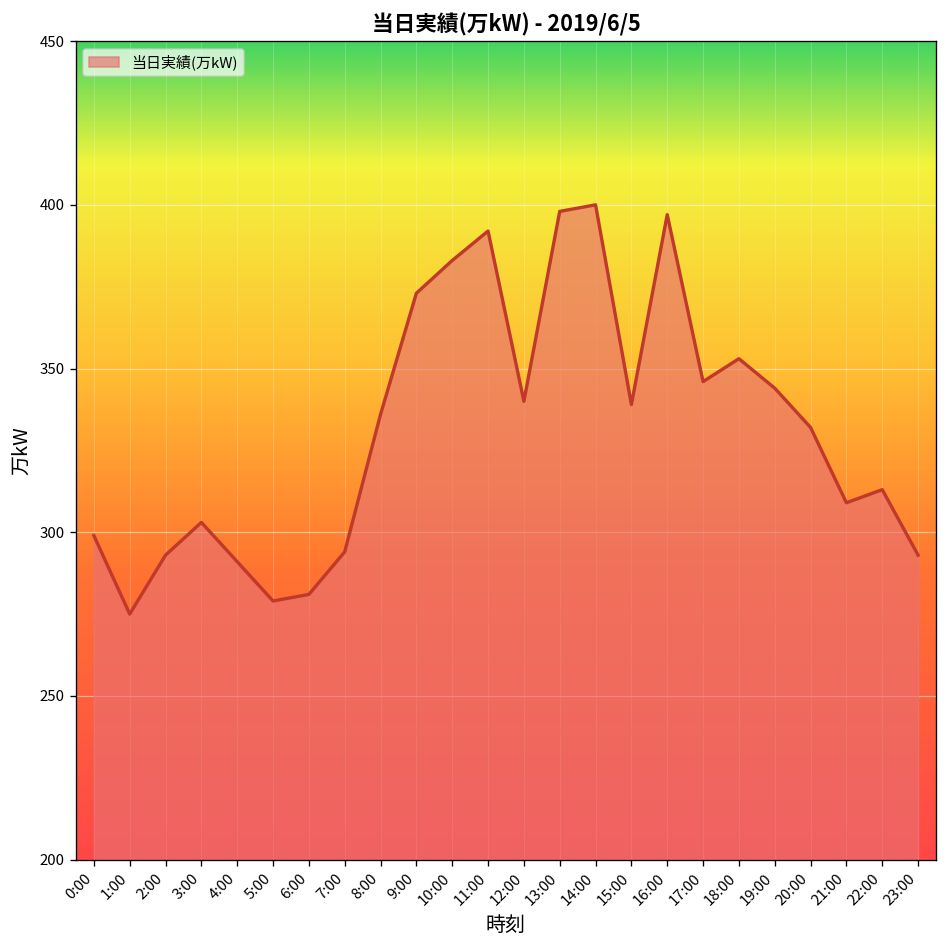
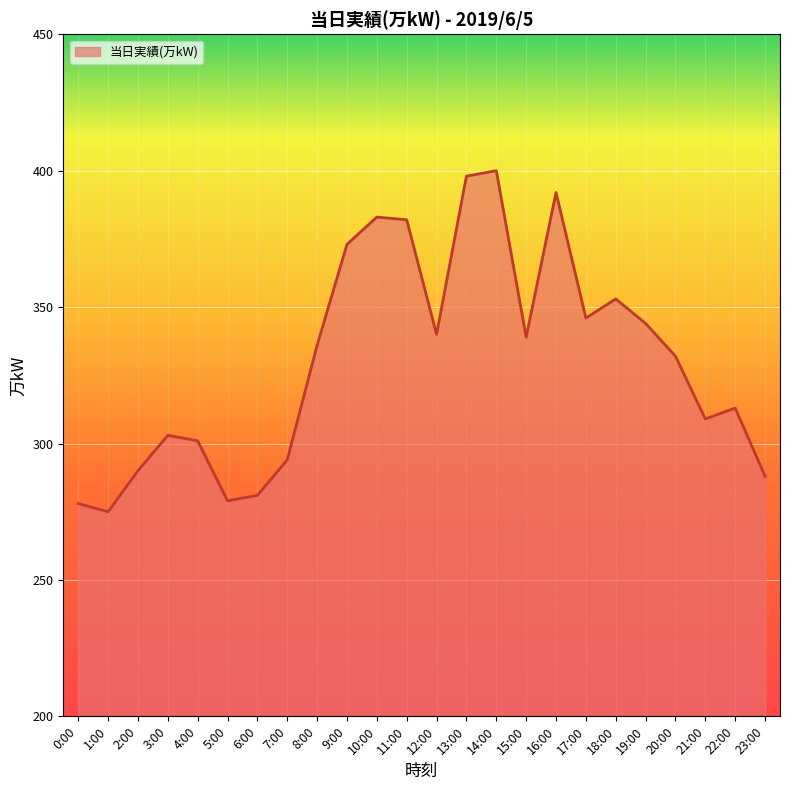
  {
-   "0:00": 299,
+   "0:00": 278,
    "1:00": 275,
-   "2:00": 293,
+   "2:00": 290,
    "3:00": 303,
-   "4:00": 291,
+   "4:00": 301,
    "5:00": 279,
    "6:00": 281,
    "7:00": 294,
    "8:00": 336,
    "9:00": 373,
    "10:00": 383,
-   "11:00": 392,
+   "11:00": 382,
    "12:00": 340,
    "13:00": 398,
    "14:00": 400,
    "15:00": 339,
-   "16:00": 397,
+   "16:00": 392,
    "17:00": 346,
    "18:00": 353,
    "19:00": 344,
    "20:00": 332,
    "21:00": 309,
    "22:00": 313,
-   "23:00": 293
+   "23:00": 288
  }
